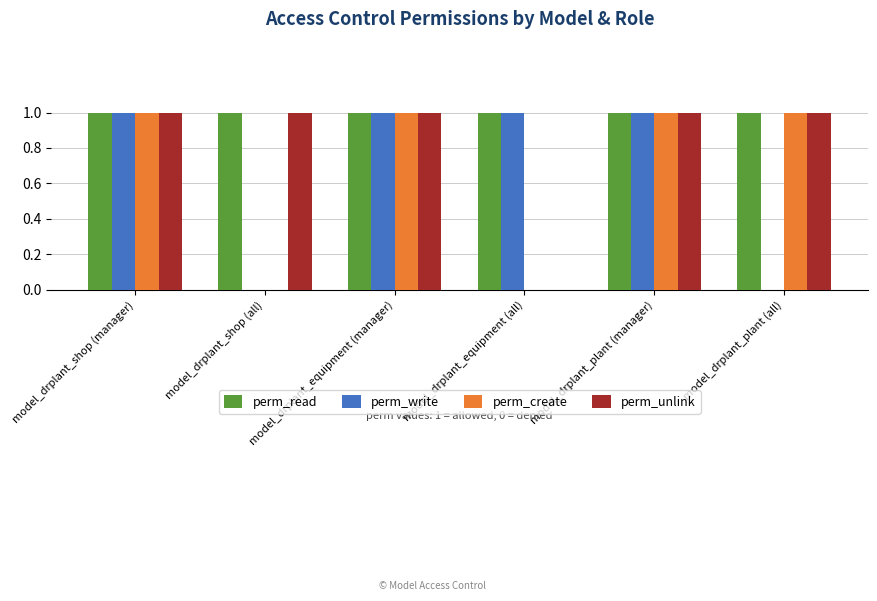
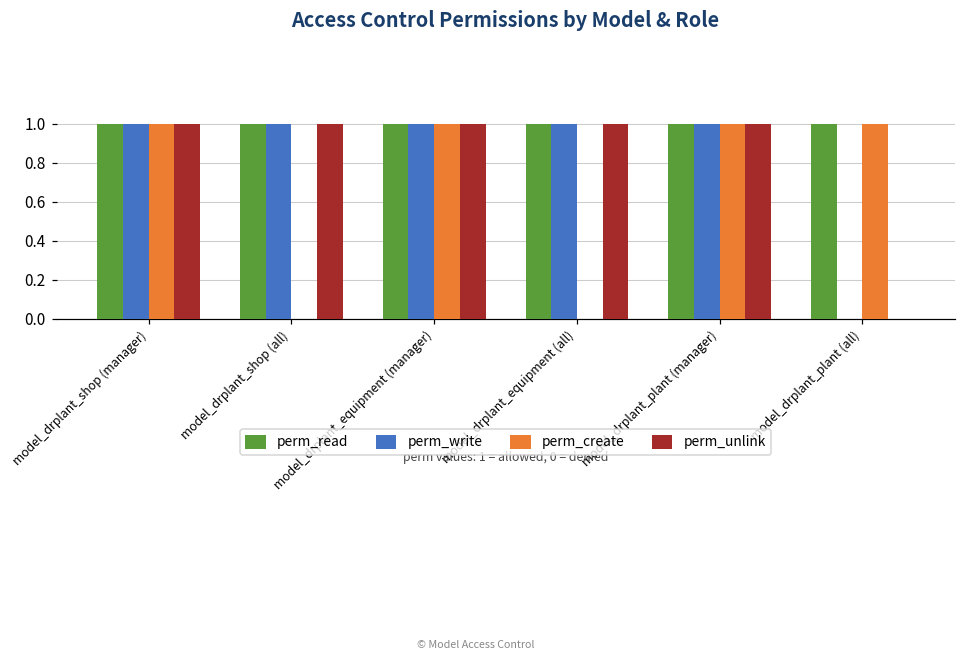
  {
    "perm_read": {
      "model_drplant_shop (manager)": 1,
      "model_drplant_shop (all)": 1,
      "model_drplant_equipment (manager)": 1,
      "model_drplant_equipment (all)": 1,
      "model_drplant_plant (manager)": 1,
      "model_drplant_plant (all)": 1
    },
    "perm_write": {
      "model_drplant_shop (manager)": 1,
-     "model_drplant_shop (all)": 0,
+     "model_drplant_shop (all)": 1,
      "model_drplant_equipment (manager)": 1,
      "model_drplant_equipment (all)": 1,
      "model_drplant_plant (manager)": 1,
      "model_drplant_plant (all)": 0
    },
    "perm_create": {
      "model_drplant_shop (manager)": 1,
      "model_drplant_shop (all)": 0,
      "model_drplant_equipment (manager)": 1,
      "model_drplant_equipment (all)": 0,
      "model_drplant_plant (manager)": 1,
      "model_drplant_plant (all)": 1
    },
    "perm_unlink": {
      "model_drplant_shop (manager)": 1,
      "model_drplant_shop (all)": 1,
      "model_drplant_equipment (manager)": 1,
-     "model_drplant_equipment (all)": 0,
+     "model_drplant_equipment (all)": 1,
      "model_drplant_plant (manager)": 1,
-     "model_drplant_plant (all)": 1
+     "model_drplant_plant (all)": 0
    }
  }
